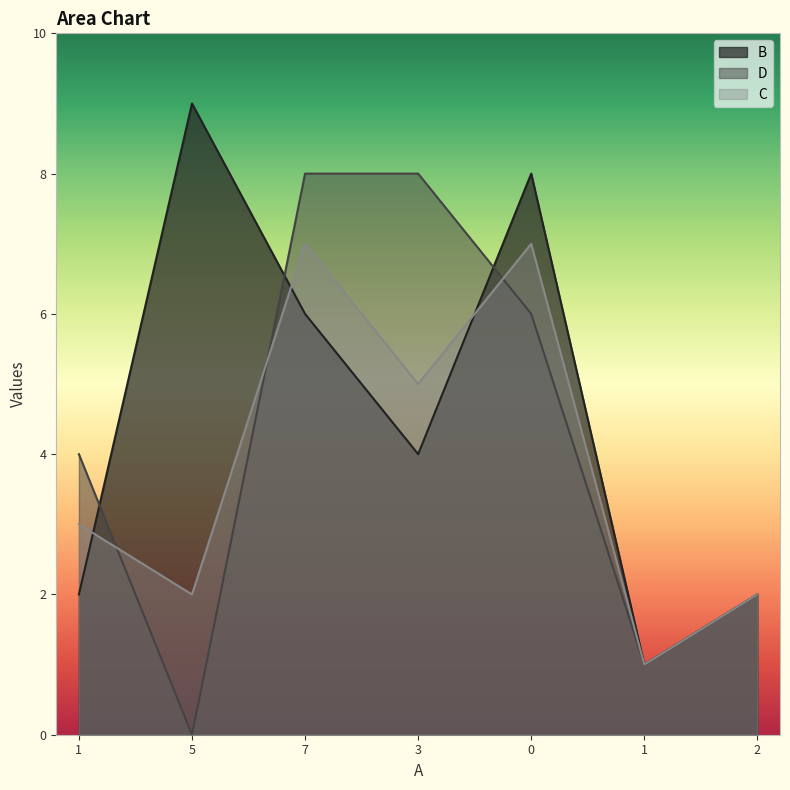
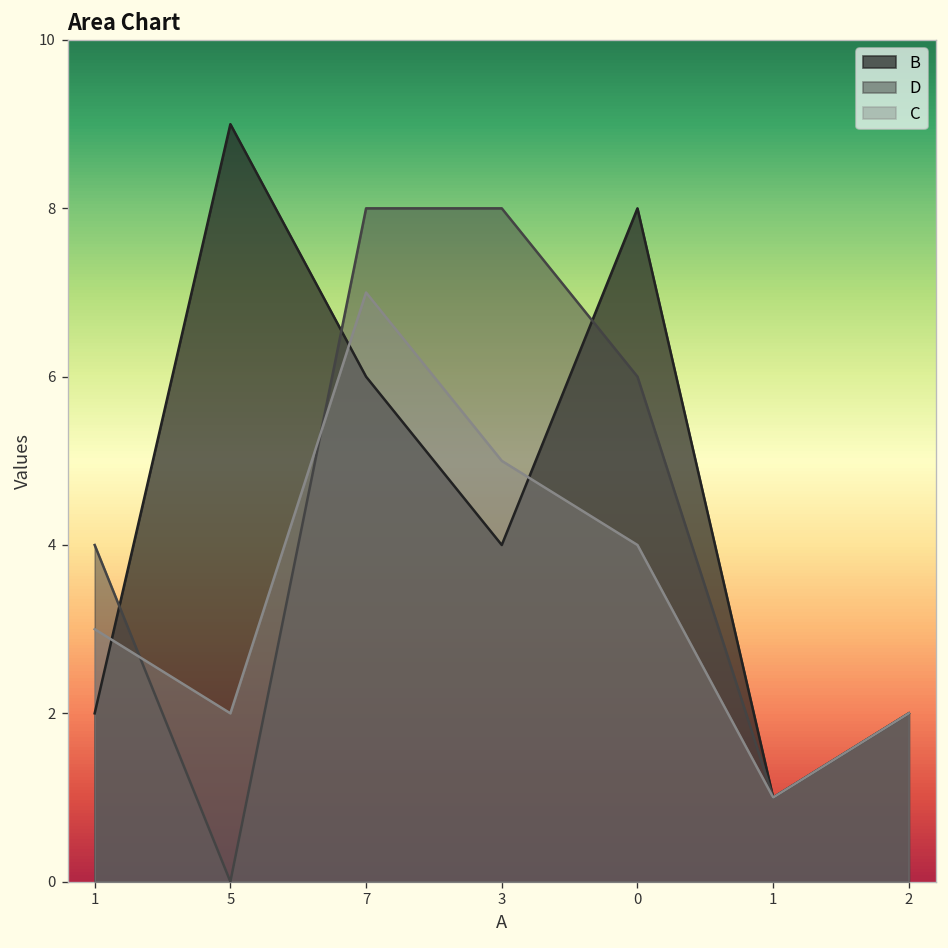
  {
    "C": {
      "5": 2,
      "7": 7,
      "3": 5,
-     "0": 7
+     "0": 4
    }
  }
